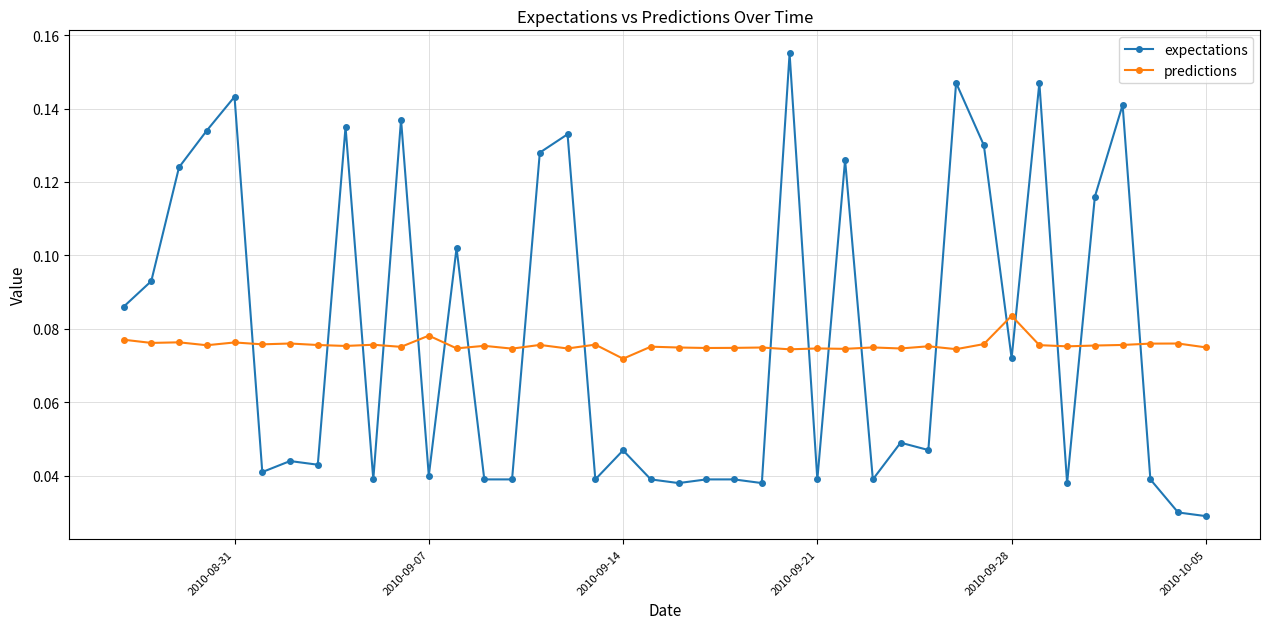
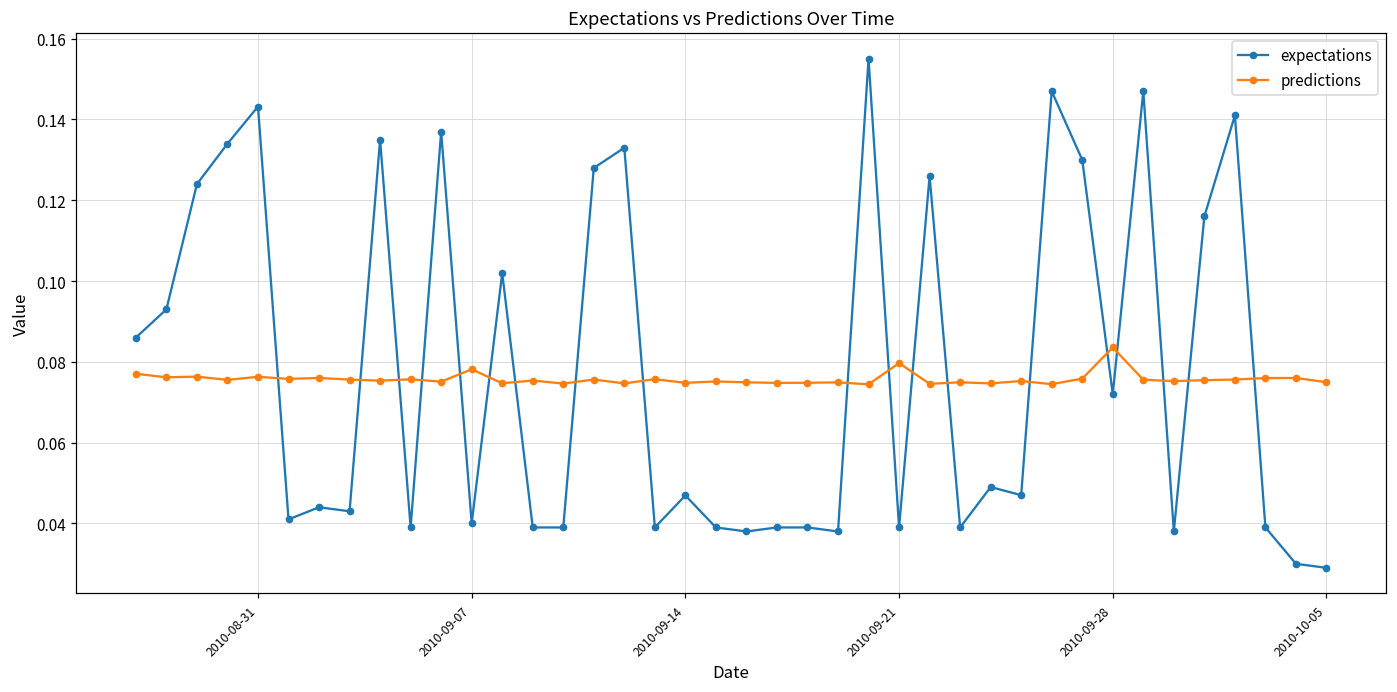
  {
    "expectations": {
      "2010-08-31": 0.143,
      "2010-09-07": 0.040,
      "2010-09-14": 0.047,
      "2010-09-21": 0.039,
      "2010-09-28": 0.072,
      "2010-10-05": 0.029
    },
    "predictions": {
      "2010-08-31": 0.076,
      "2010-09-07": 0.078,
-     "2010-09-14": 0.072,
-     "2010-09-21": 0.075,
+     "2010-09-14": 0.075,
+     "2010-09-21": 0.080,
      "2010-09-28": 0.084,
      "2010-10-05": 0.075
    }
  }
